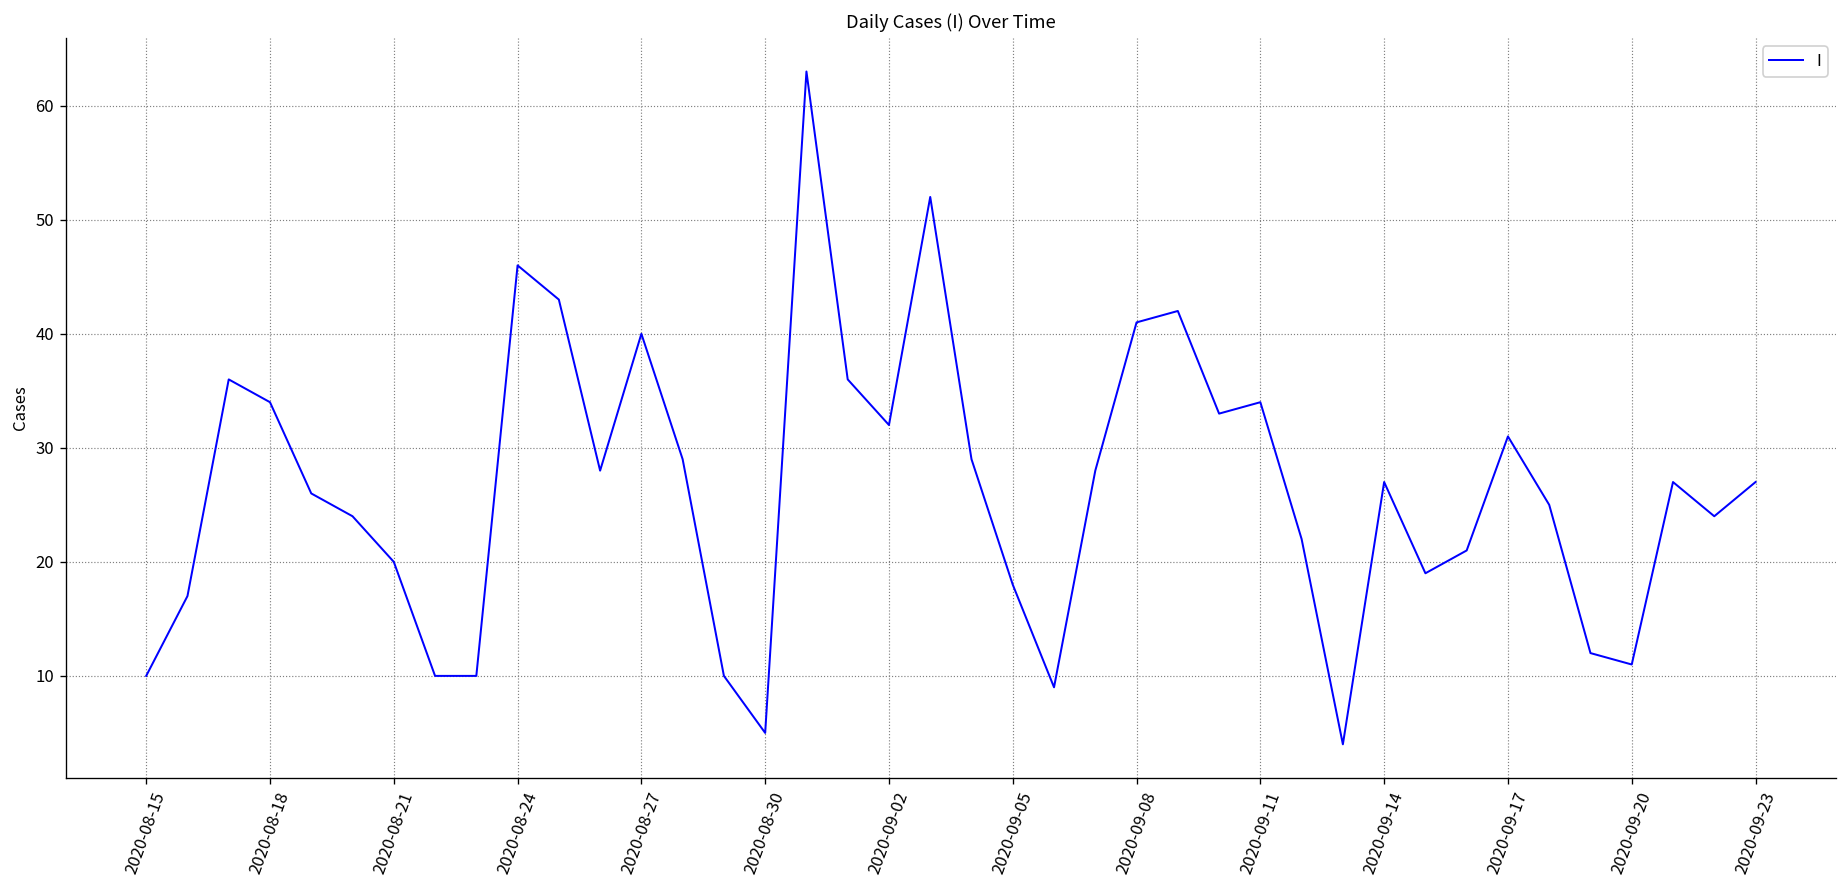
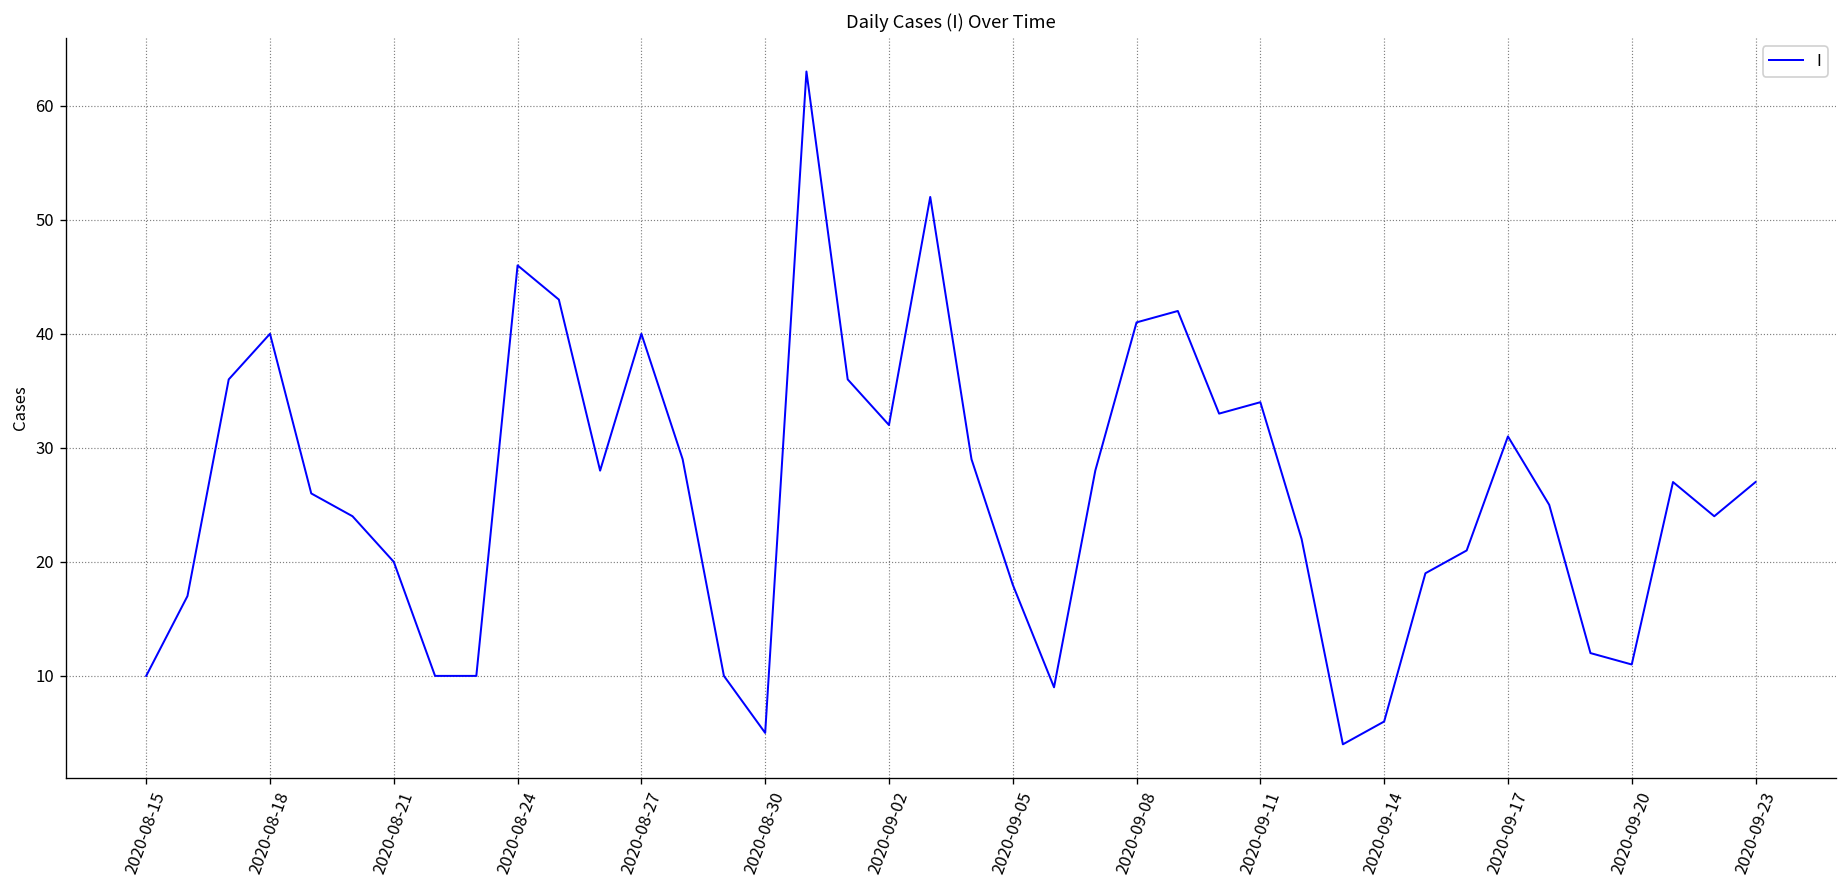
  {
    "2020-08-15": 10,
-   "2020-08-18": 34,
+   "2020-08-18": 40,
    "2020-08-21": 20,
    "2020-08-24": 46,
    "2020-08-27": 40,
    "2020-08-30": 5,
    "2020-09-02": 32,
    "2020-09-05": 18,
    "2020-09-08": 41,
    "2020-09-11": 34,
-   "2020-09-14": 27,
+   "2020-09-14": 6,
    "2020-09-17": 31,
    "2020-09-20": 11,
    "2020-09-23": 27
  }
